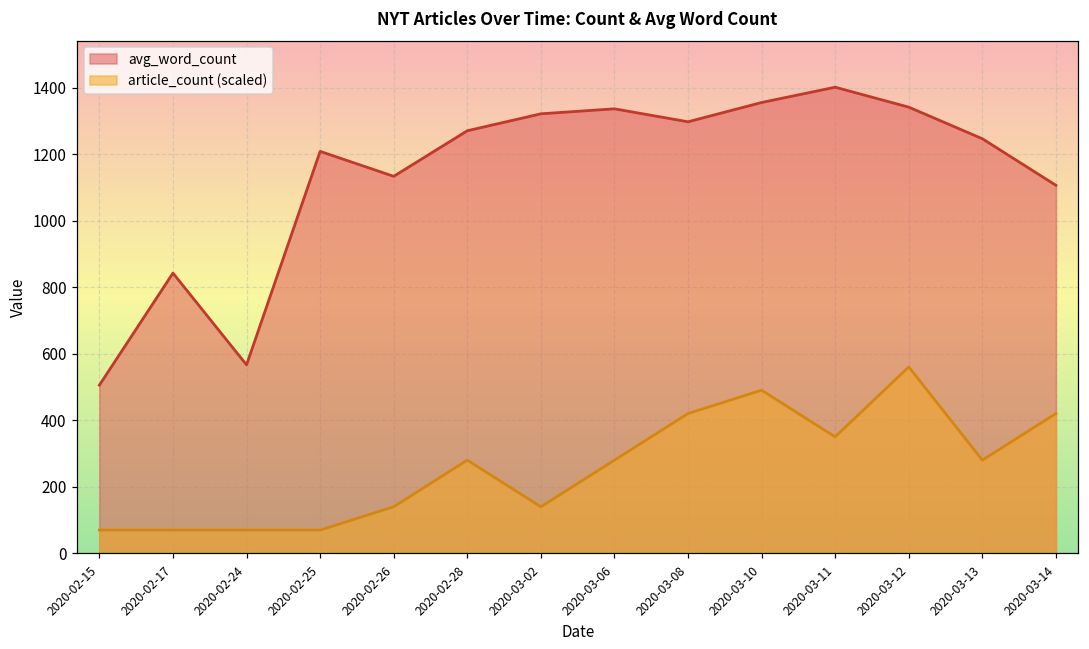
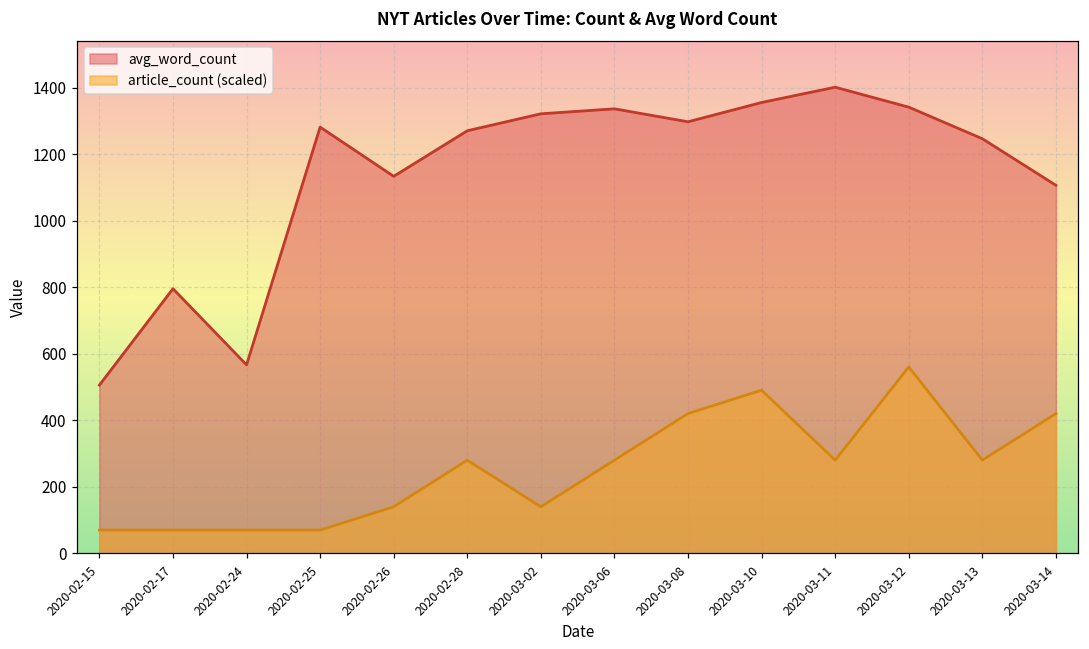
  {
    "avg_word_count": {
      "2020-02-15": 510,
-     "2020-02-17": 840,
+     "2020-02-17": 800,
      "2020-02-24": 570,
-     "2020-02-25": 1210,
+     "2020-02-25": 1280,
      "2020-02-26": 1130,
      "2020-02-28": 1270,
      "2020-03-02": 1320,
      "2020-03-06": 1340,
      "2020-03-08": 1300,
      "2020-03-10": 1360,
      "2020-03-11": 1400,
      "2020-03-12": 1340,
      "2020-03-13": 1250,
      "2020-03-14": 1110
    },
    "article_count (scaled)": {
      "2020-02-15": 70,
      "2020-02-17": 70,
      "2020-02-24": 70,
      "2020-02-25": 70,
      "2020-02-26": 140,
      "2020-02-28": 280,
      "2020-03-02": 140,
      "2020-03-06": 280,
      "2020-03-08": 420,
      "2020-03-10": 490,
-     "2020-03-11": 350,
+     "2020-03-11": 280,
      "2020-03-12": 560,
      "2020-03-13": 280,
      "2020-03-14": 420
    }
  }
